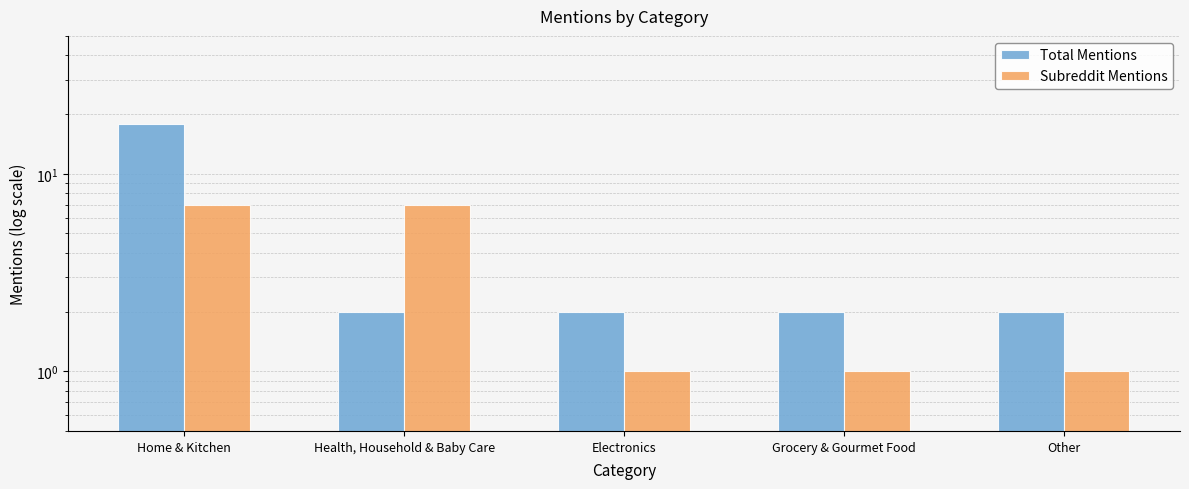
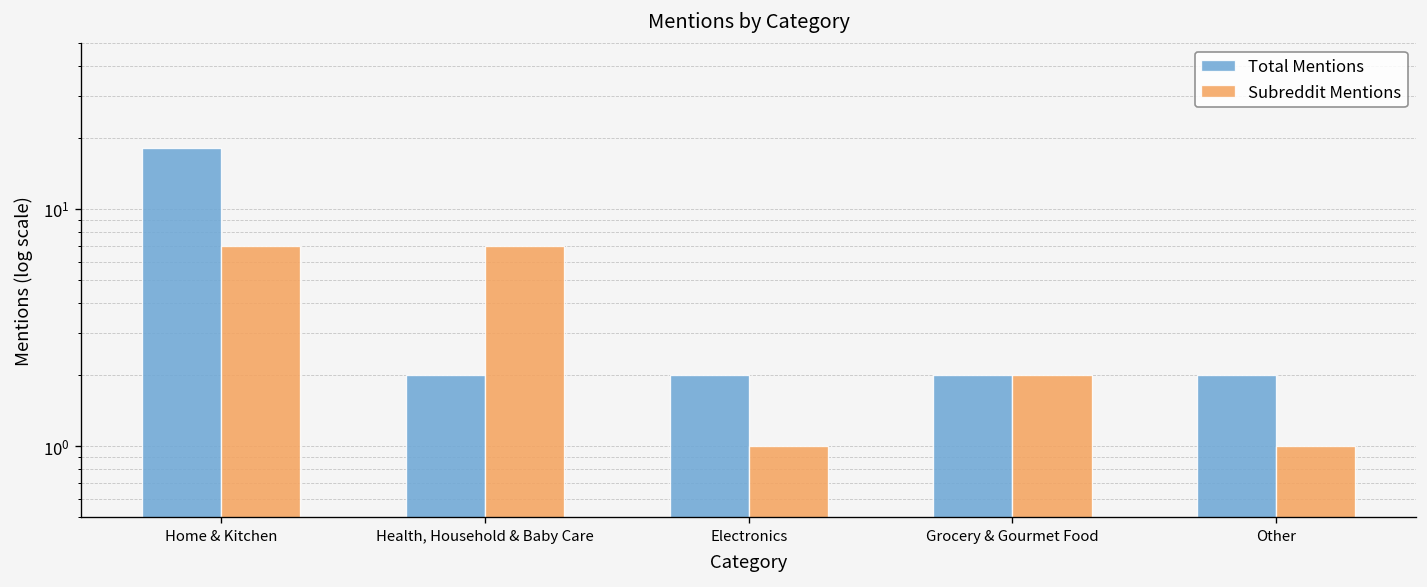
  {
    "Total Mentions": {
      "Home & Kitchen": 18,
      "Health, Household & Baby Care": 2,
      "Electronics": 2,
      "Grocery & Gourmet Food": 2,
      "Other": 2
    },
    "Subreddit Mentions": {
      "Home & Kitchen": 7,
      "Health, Household & Baby Care": 7,
      "Electronics": 1,
-     "Grocery & Gourmet Food": 1,
+     "Grocery & Gourmet Food": 2,
      "Other": 1
    }
  }
